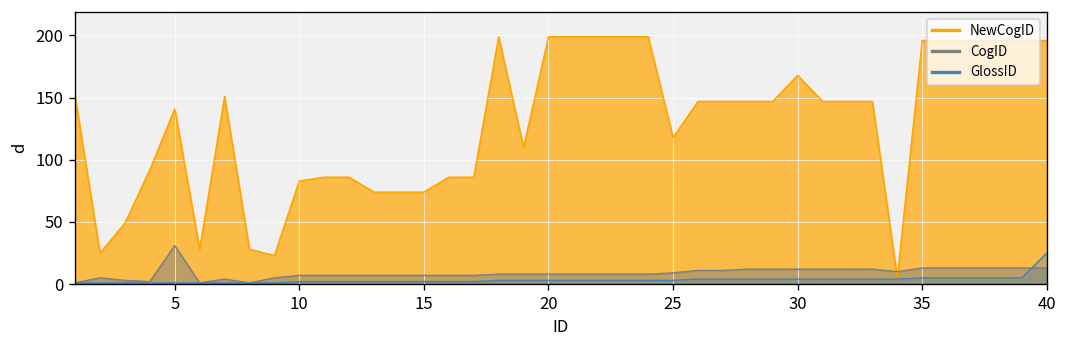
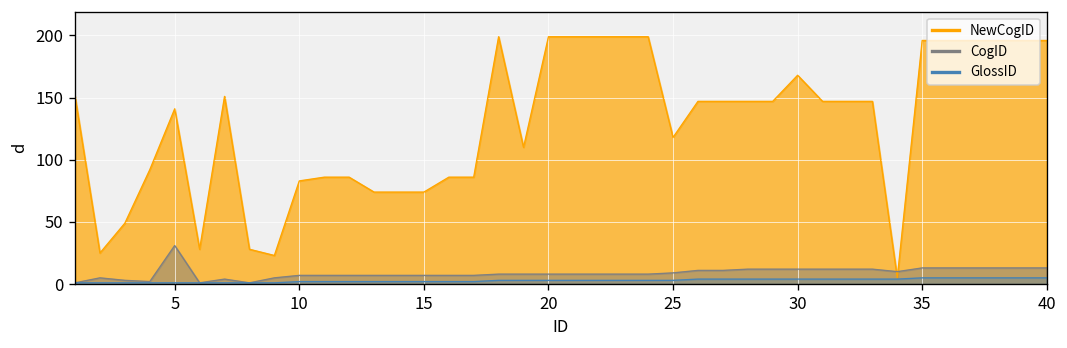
  {
    "NewCogID": {
      "5": 141,
      "10": 83,
      "15": 74,
      "20": 199,
      "25": 118,
      "30": 168,
      "35": 196,
      "40": 196
    },
    "CogID": {
      "5": 31,
      "10": 7,
      "15": 7,
      "20": 8,
      "25": 9,
      "30": 12,
      "35": 13,
      "40": 13
    },
    "GlossID": {
      "5": 1,
      "10": 2,
      "15": 2,
      "20": 3,
      "25": 3,
      "30": 4,
      "35": 5,
-     "40": 25
+     "40": 5
    }
  }
